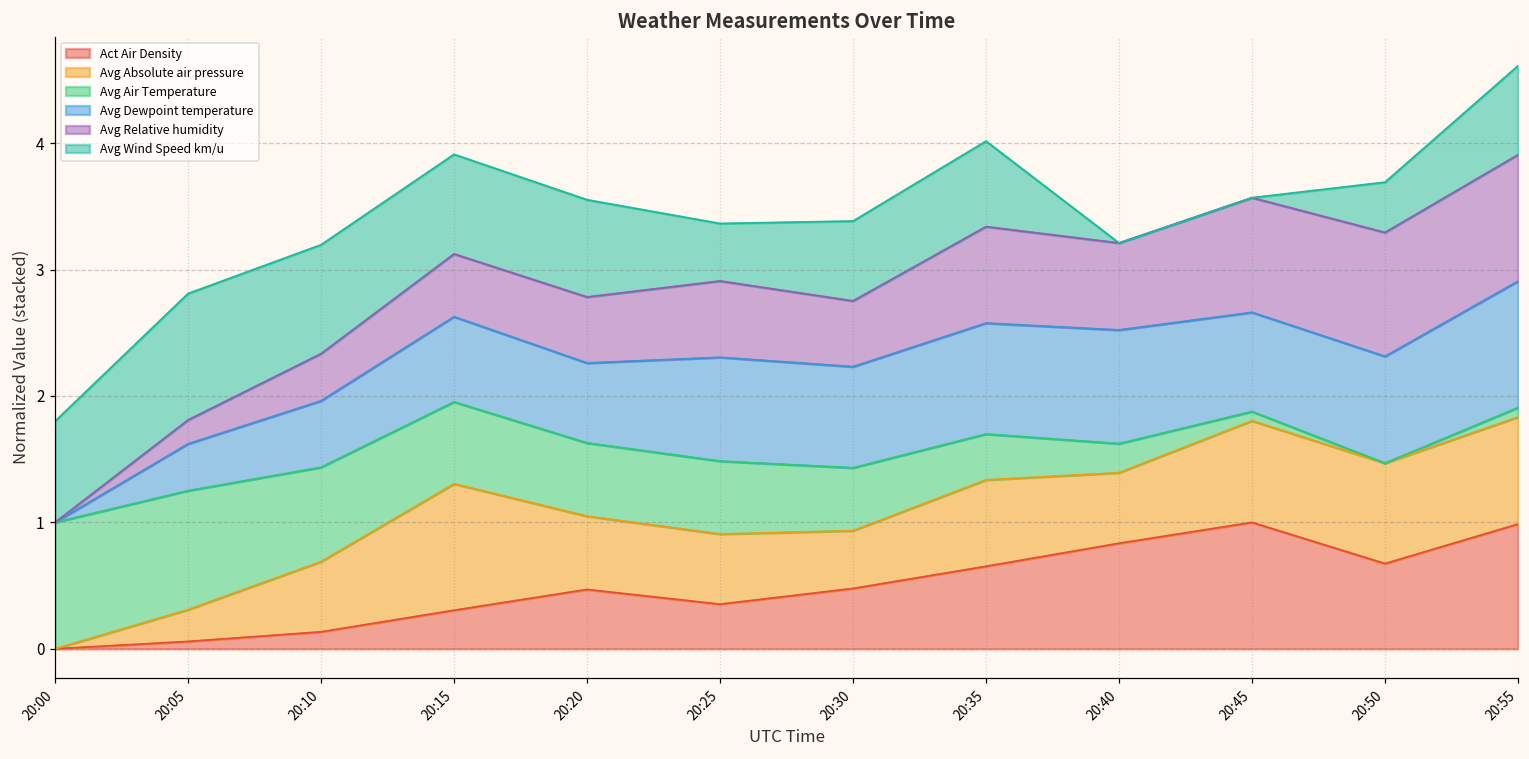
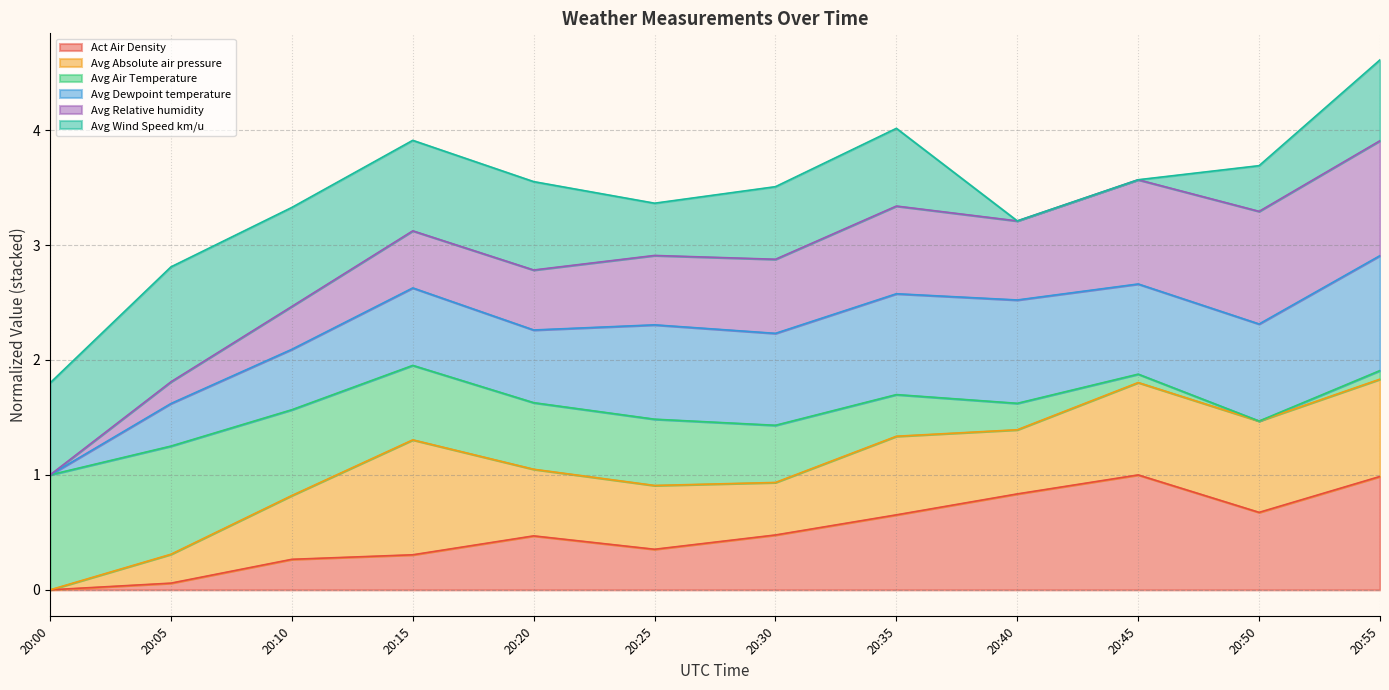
  {
    "Act Air Density": {
      "20:05": 0.06,
-     "20:10": 0.13,
+     "20:10": 0.27,
      "20:15": 0.30,
      "20:20": 0.47,
      "20:25": 0.35,
      "20:30": 0.48,
      "20:35": 0.65,
      "20:40": 0.83,
      "20:45": 1.00,
      "20:50": 0.67,
      "20:55": 0.99
    },
    "Avg Absolute air pressure": {
      "20:05": 0.25,
      "20:10": 0.56,
      "20:15": 1.00,
      "20:20": 0.58,
      "20:25": 0.56,
      "20:30": 0.46,
      "20:35": 0.68,
      "20:40": 0.56,
      "20:45": 0.80,
      "20:55": 0.85
    },
    "Avg Relative humidity": {
      "20:05": 0.19,
      "20:10": 0.37,
      "20:15": 0.50,
      "20:20": 0.52,
      "20:25": 0.60,
-     "20:30": 0.52,
+     "20:30": 0.64,
      "20:35": 0.76,
      "20:50": 0.98,
      "20:55": 1.00
    }
  }
